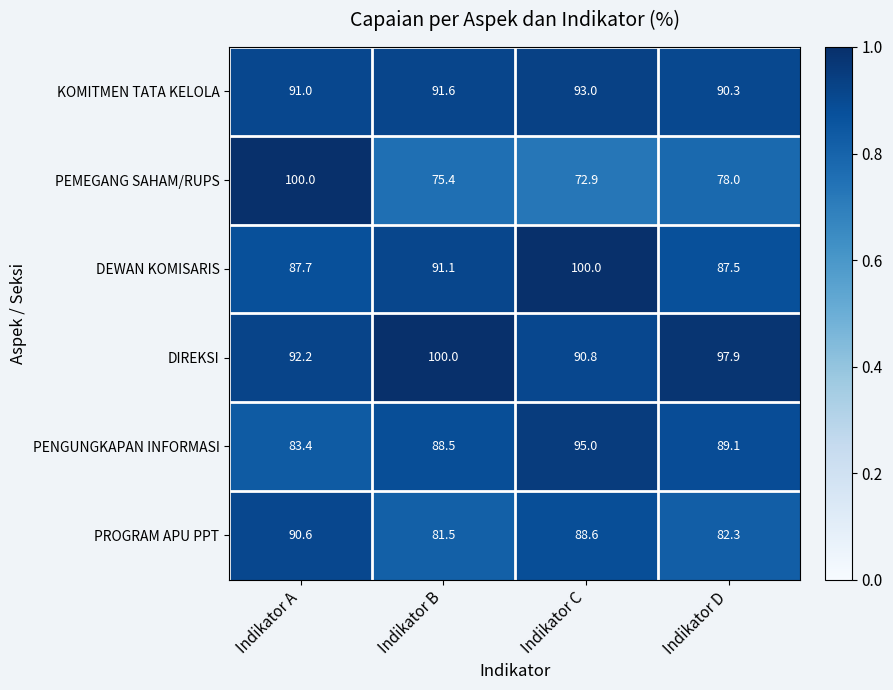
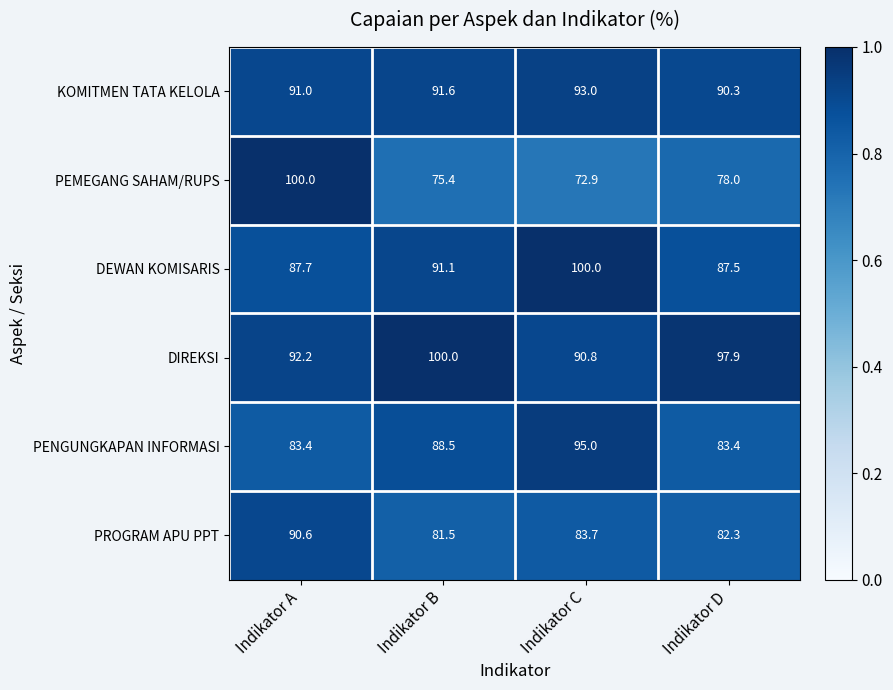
  {
    "KOMITMEN TATA KELOLA": {
      "Indikator A": 91.0,
      "Indikator B": 91.6,
      "Indikator C": 93.0,
      "Indikator D": 90.3
    },
    "PEMEGANG SAHAM/RUPS": {
      "Indikator A": 100.0,
      "Indikator B": 75.4,
      "Indikator C": 72.9,
      "Indikator D": 78.0
    },
    "DEWAN KOMISARIS": {
      "Indikator A": 87.7,
      "Indikator B": 91.1,
      "Indikator C": 100.0,
      "Indikator D": 87.5
    },
    "DIREKSI": {
      "Indikator A": 92.2,
      "Indikator B": 100.0,
      "Indikator C": 90.8,
      "Indikator D": 97.9
    },
    "PENGUNGKAPAN INFORMASI": {
      "Indikator A": 83.4,
      "Indikator B": 88.5,
      "Indikator C": 95.0,
-     "Indikator D": 89.1
+     "Indikator D": 83.4
    },
    "PROGRAM APU PPT": {
      "Indikator A": 90.6,
      "Indikator B": 81.5,
-     "Indikator C": 88.6,
+     "Indikator C": 83.7,
      "Indikator D": 82.3
    }
  }
